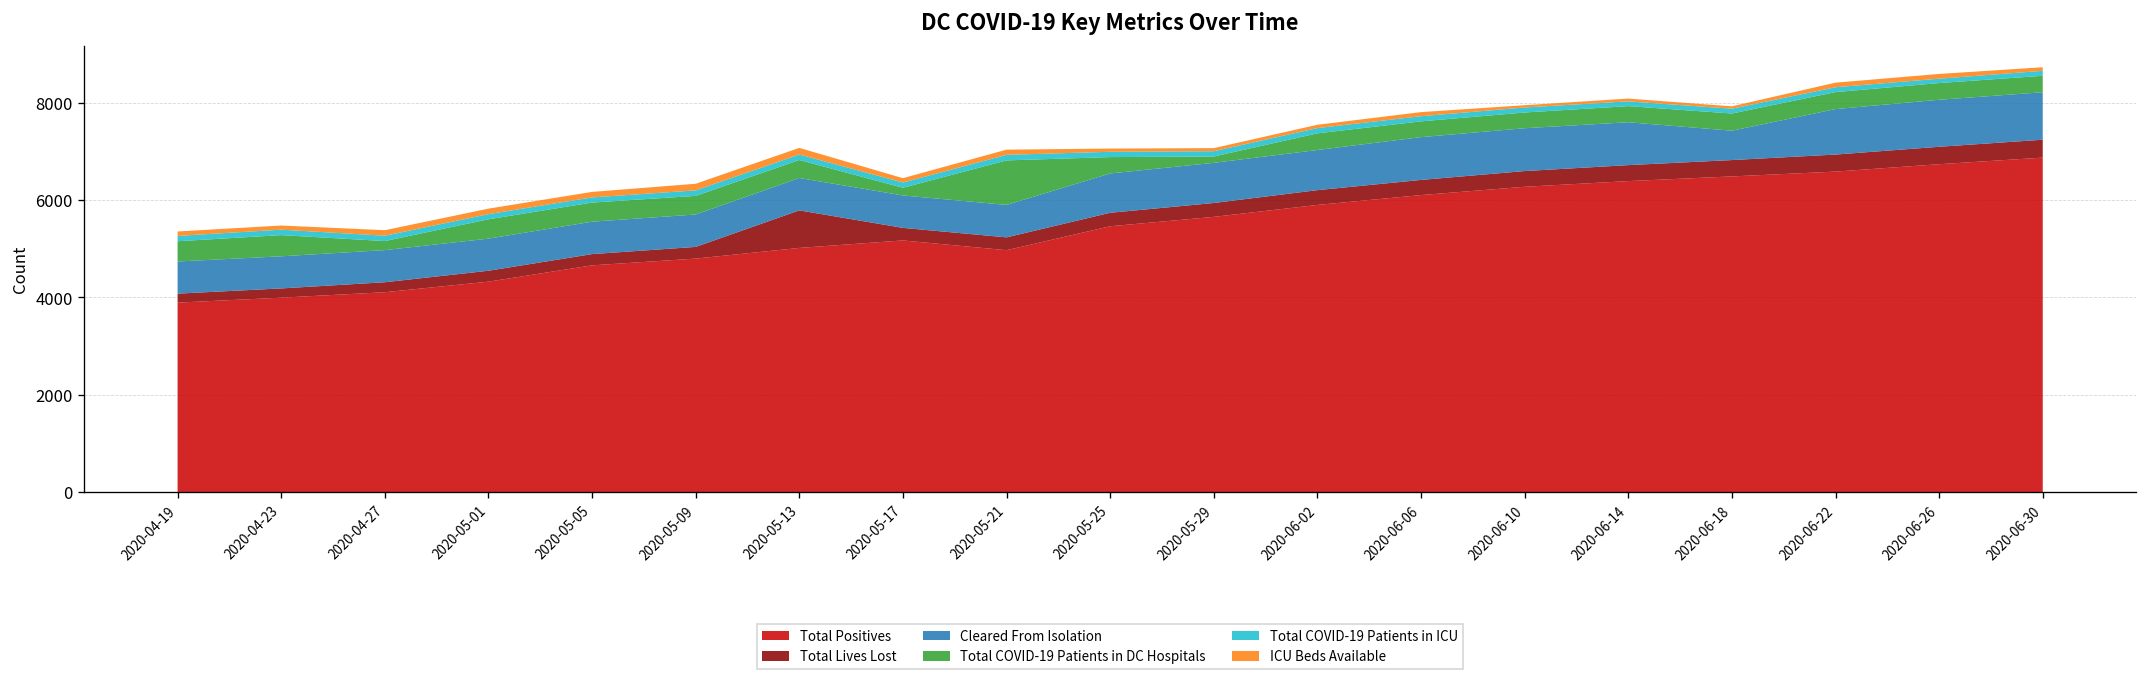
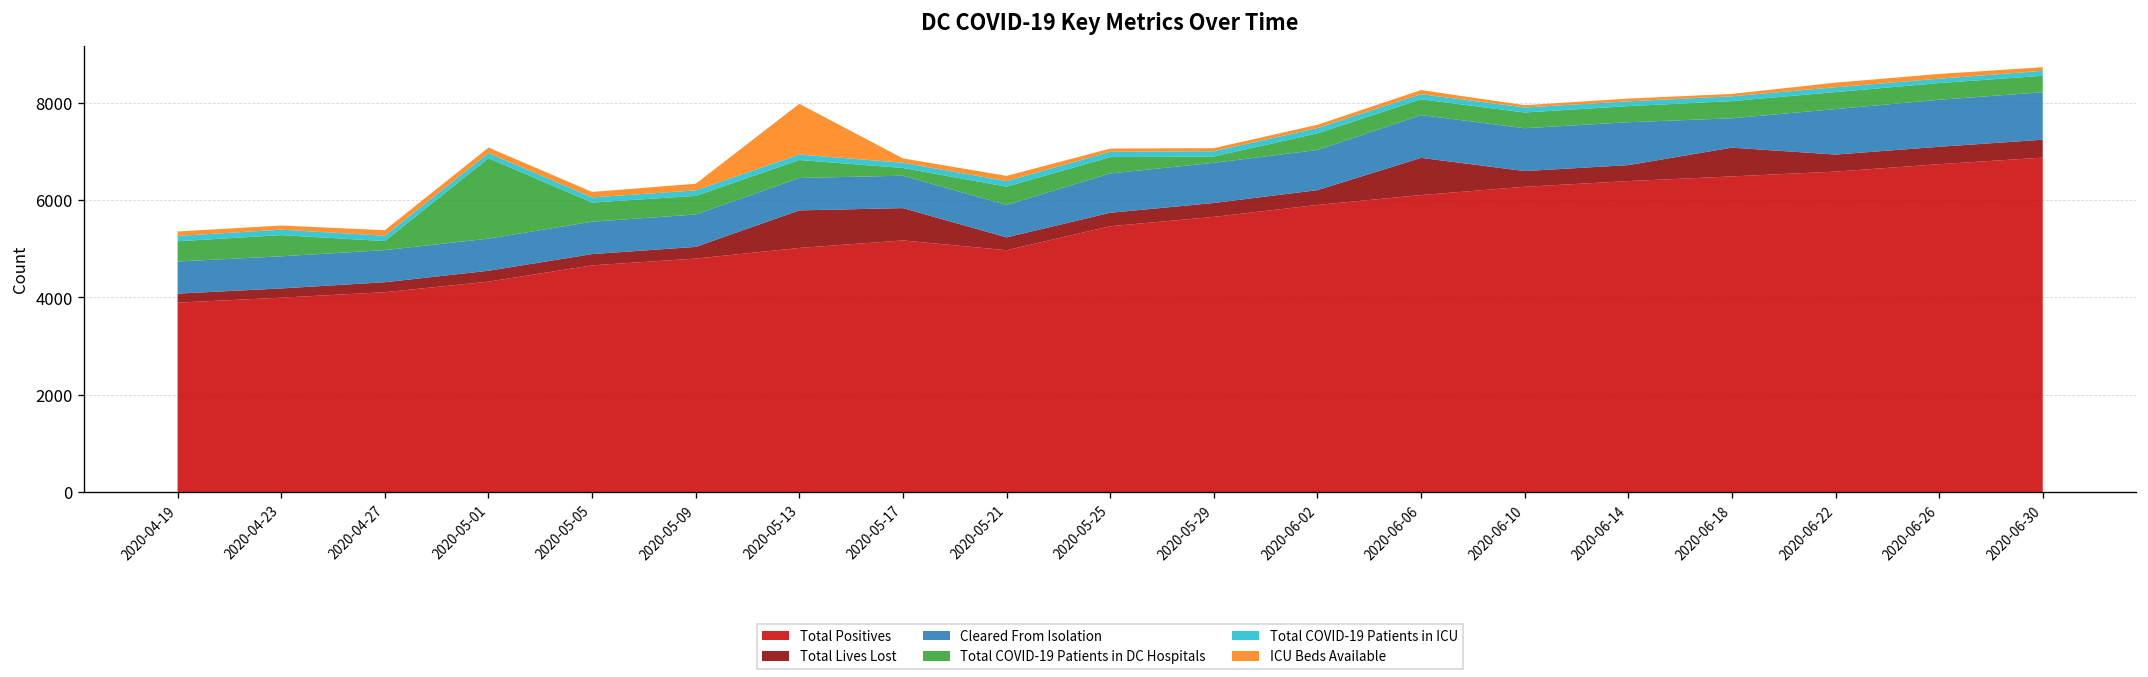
  {
    "Total Positives": {
      "2020-04-19": 3900,
      "2020-04-23": 4000,
      "2020-04-27": 4100,
      "2020-05-01": 4300,
      "2020-05-05": 4700,
      "2020-05-09": 4800,
      "2020-05-13": 5000,
      "2020-05-17": 5200,
      "2020-05-21": 5000,
      "2020-05-25": 5500,
      "2020-05-29": 5700,
      "2020-06-02": 5900,
      "2020-06-06": 6100,
      "2020-06-10": 6300,
      "2020-06-14": 6400,
      "2020-06-18": 6500,
      "2020-06-22": 6600,
      "2020-06-26": 6700,
      "2020-06-30": 6900
    },
    "Total Lives Lost": {
      "2020-04-19": 200,
      "2020-04-23": 200,
      "2020-04-27": 200,
      "2020-05-01": 200,
      "2020-05-05": 200,
      "2020-05-09": 200,
      "2020-05-13": 800,
-     "2020-05-17": 300,
+     "2020-05-17": 700,
      "2020-05-21": 300,
      "2020-05-25": 300,
      "2020-05-29": 300,
      "2020-06-02": 300,
-     "2020-06-06": 300,
+     "2020-06-06": 800,
      "2020-06-10": 300,
      "2020-06-14": 300,
-     "2020-06-18": 300,
+     "2020-06-18": 600,
      "2020-06-22": 400,
      "2020-06-26": 400,
      "2020-06-30": 400
    },
    "Cleared From Isolation": {
      "2020-04-19": 700,
      "2020-04-23": 700,
      "2020-04-27": 700,
      "2020-05-01": 700,
      "2020-05-05": 700,
      "2020-05-09": 700,
      "2020-05-13": 700,
      "2020-05-17": 700,
      "2020-05-21": 700,
      "2020-05-25": 800,
      "2020-05-29": 800,
      "2020-06-02": 800,
      "2020-06-06": 900,
      "2020-06-10": 900,
      "2020-06-14": 900,
      "2020-06-18": 600,
      "2020-06-22": 900,
      "2020-06-26": 1000,
      "2020-06-30": 1000
    },
    "Total COVID-19 Patients in DC Hospitals": {
      "2020-04-19": 400,
      "2020-04-23": 400,
      "2020-04-27": 200,
-     "2020-05-01": 400,
+     "2020-05-01": 1700,
      "2020-05-05": 400,
      "2020-05-09": 400,
      "2020-05-13": 400,
      "2020-05-17": 200,
-     "2020-05-21": 900,
+     "2020-05-21": 400,
      "2020-05-25": 300,
      "2020-05-29": 100,
      "2020-06-02": 300,
      "2020-06-06": 300,
      "2020-06-10": 300,
      "2020-06-14": 300,
      "2020-06-18": 400,
      "2020-06-22": 300,
      "2020-06-26": 300,
      "2020-06-30": 300
    },
    "Total COVID-19 Patients in ICU": {
      "2020-04-19": 100,
      "2020-04-23": 100,
      "2020-04-27": 100,
      "2020-05-01": 100,
      "2020-05-05": 100,
      "2020-05-09": 100,
      "2020-05-13": 100,
      "2020-05-17": 100,
      "2020-05-21": 100,
      "2020-05-25": 100,
      "2020-05-29": 100,
      "2020-06-02": 100,
      "2020-06-06": 100,
      "2020-06-22": 100,
      "2020-06-26": 100,
      "2020-06-30": 100
    },
    "ICU Beds Available": {
      "2020-04-19": 100,
      "2020-04-23": 100,
      "2020-04-27": 100,
      "2020-05-01": 100,
      "2020-05-05": 100,
      "2020-05-09": 100,
-     "2020-05-13": 100,
+     "2020-05-13": 1000,
      "2020-05-17": 100,
      "2020-05-21": 100,
      "2020-05-25": 100,
      "2020-05-29": 100,
      "2020-06-02": 100,
      "2020-06-06": 100,
      "2020-06-22": 100,
      "2020-06-26": 100,
      "2020-06-30": 100
    }
  }
